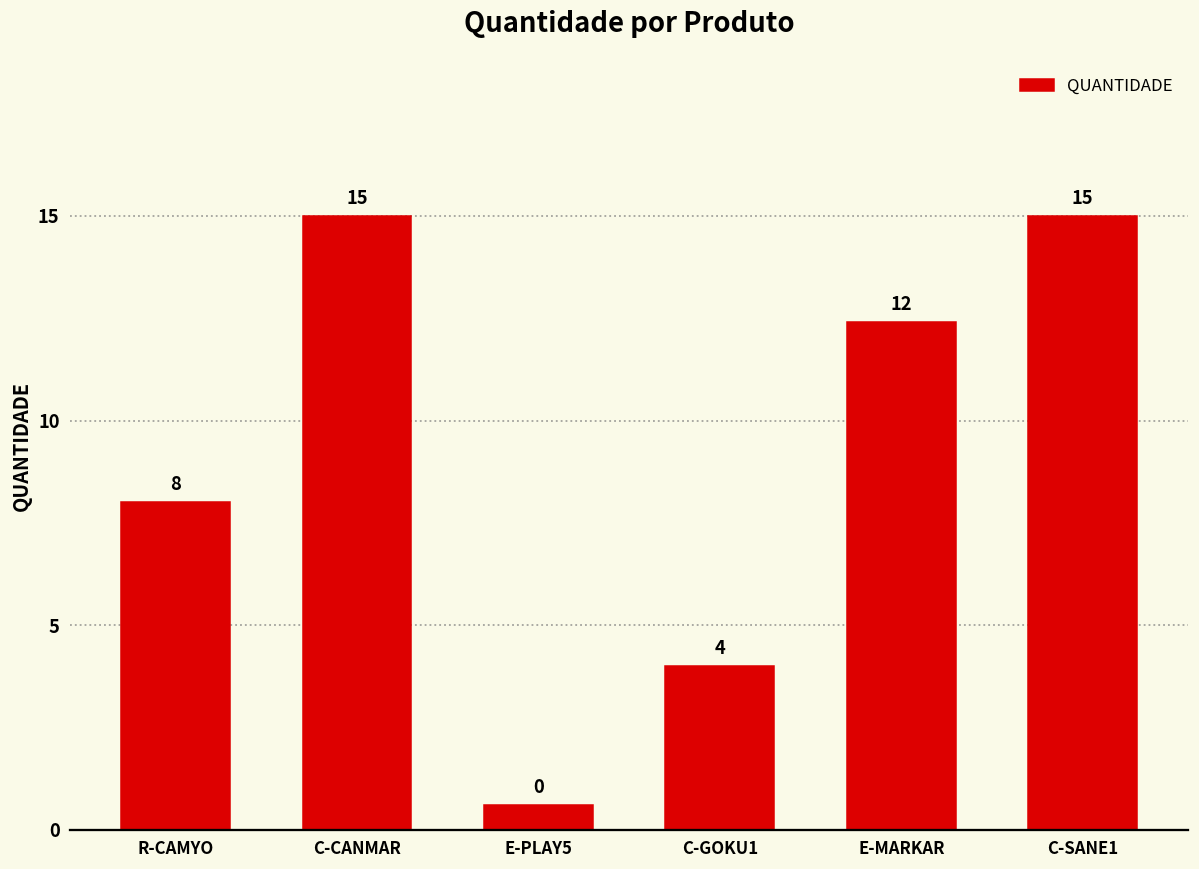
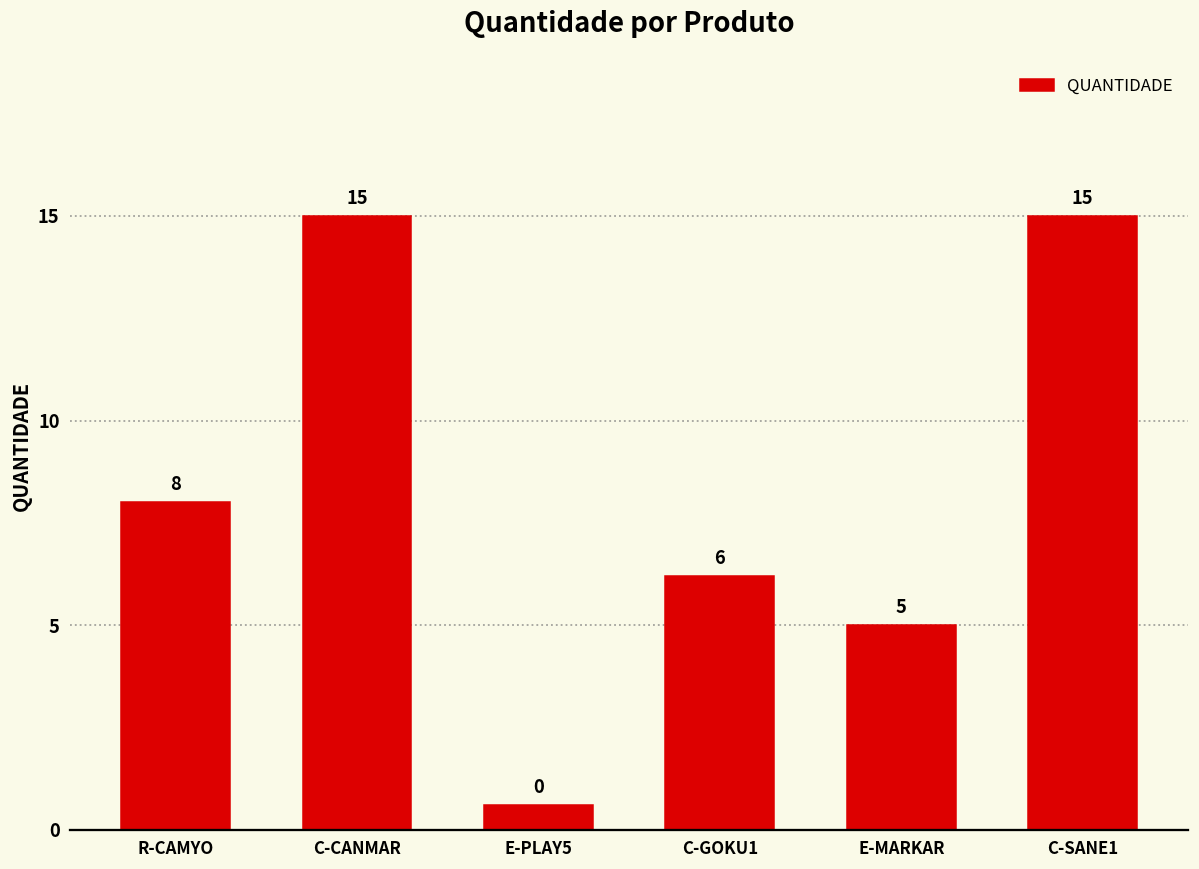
  {
    "R-CAMYO": 8,
    "C-CANMAR": 15,
-   "C-GOKU1": 4,
-   "E-MARKAR": 12,
+   "C-GOKU1": 6,
+   "E-MARKAR": 5,
    "C-SANE1": 15
  }
